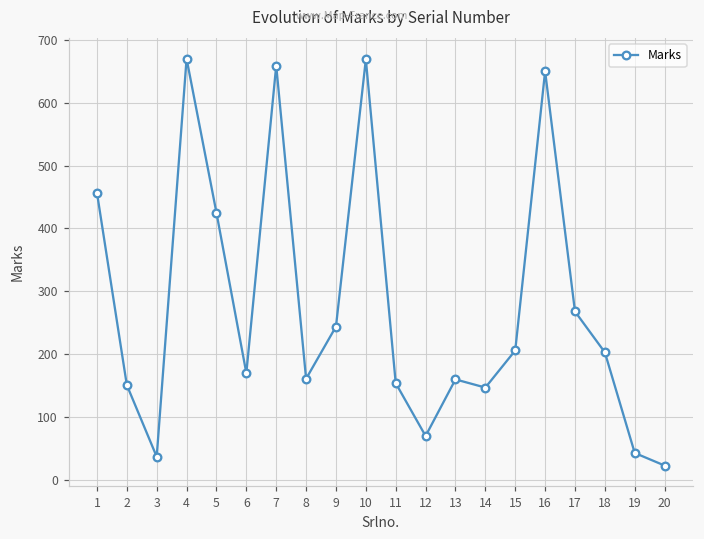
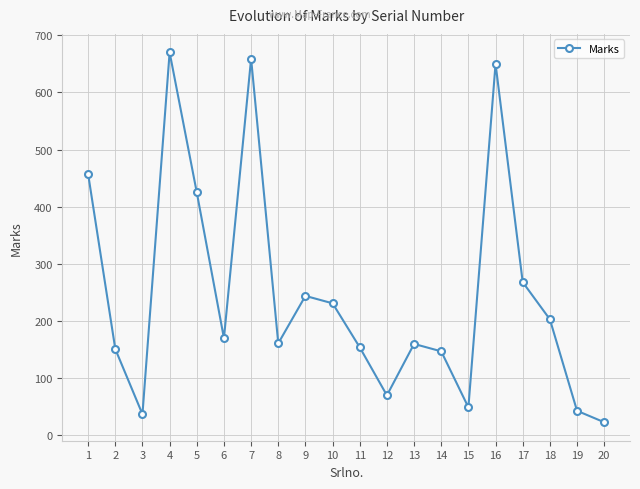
  {
    "1": 460,
    "2": 150,
    "3": 40,
    "4": 670,
    "5": 430,
    "6": 170,
    "7": 660,
    "8": 160,
    "9": 240,
-   "10": 670,
+   "10": 230,
    "11": 150,
    "12": 70,
    "13": 160,
    "14": 150,
-   "15": 210,
+   "15": 50,
    "16": 650,
    "17": 270,
    "18": 200,
    "19": 40,
    "20": 20
  }
